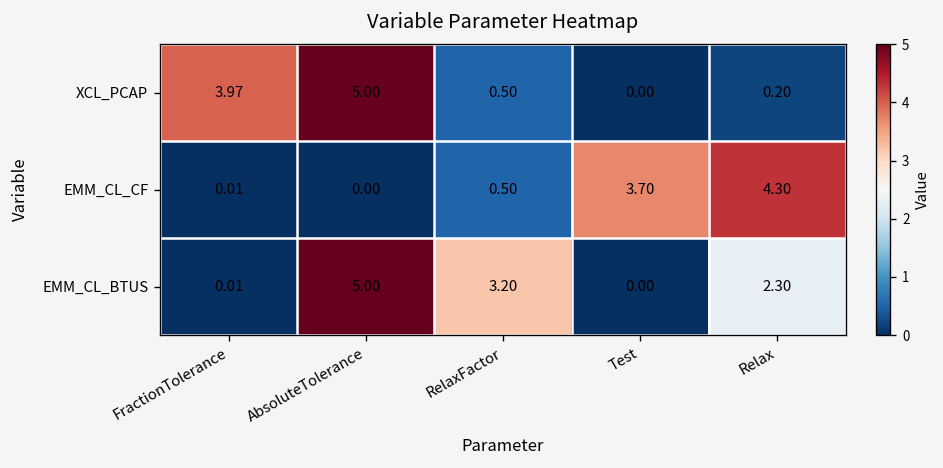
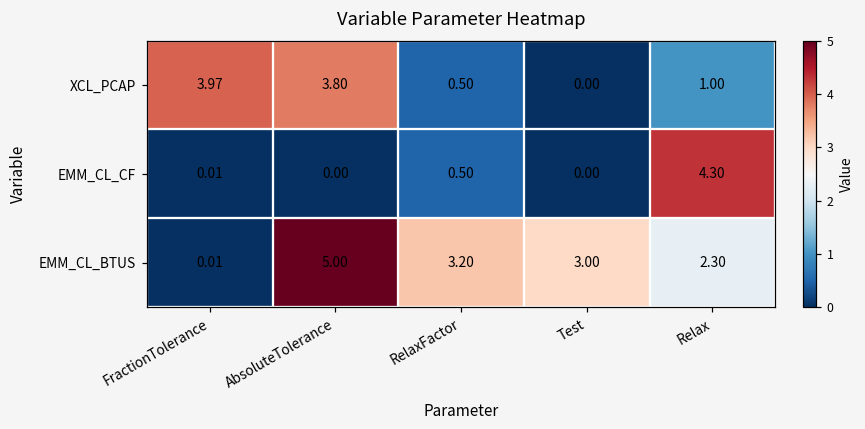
  {
    "XCL_PCAP": {
      "FractionTolerance": 3.97,
-     "AbsoluteTolerance": 5.00,
+     "AbsoluteTolerance": 3.80,
      "RelaxFactor": 0.50,
      "Test": 0.00,
-     "Relax": 0.20
+     "Relax": 1.00
    },
    "EMM_CL_CF": {
      "FractionTolerance": 0.01,
      "AbsoluteTolerance": 0.00,
      "RelaxFactor": 0.50,
-     "Test": 3.70,
+     "Test": 0.00,
      "Relax": 4.30
    },
    "EMM_CL_BTUS": {
      "FractionTolerance": 0.01,
      "AbsoluteTolerance": 5.00,
      "RelaxFactor": 3.20,
-     "Test": 0.00,
+     "Test": 3.00,
      "Relax": 2.30
    }
  }
